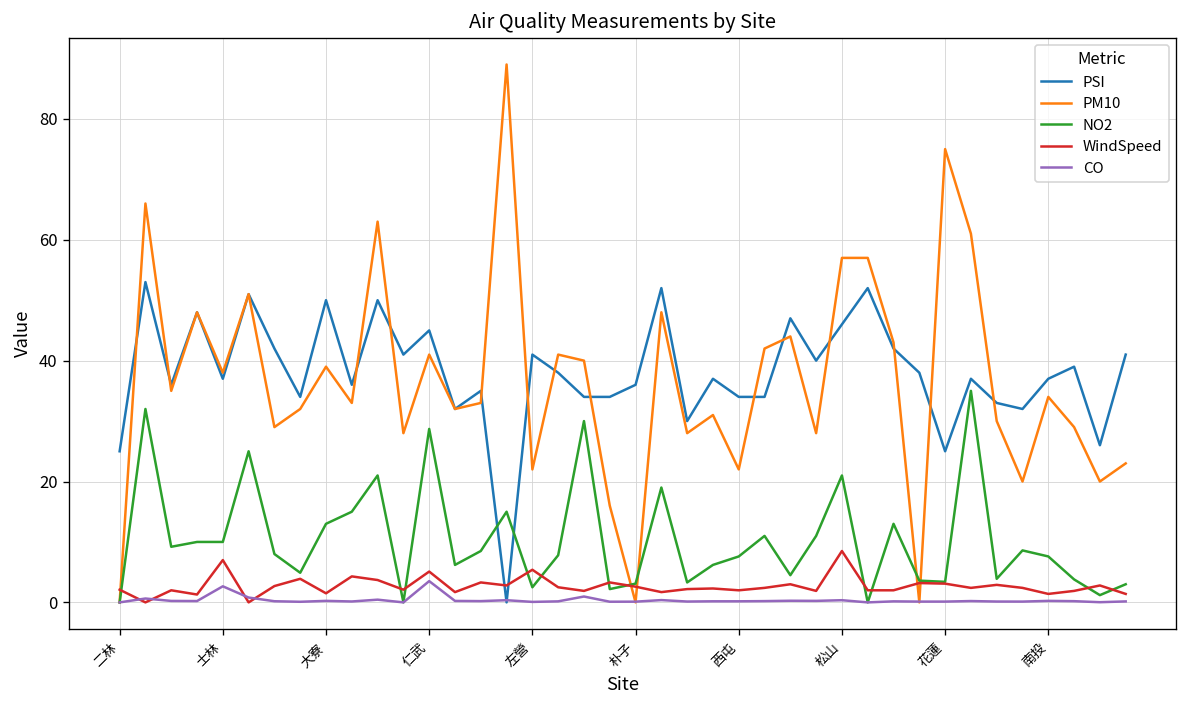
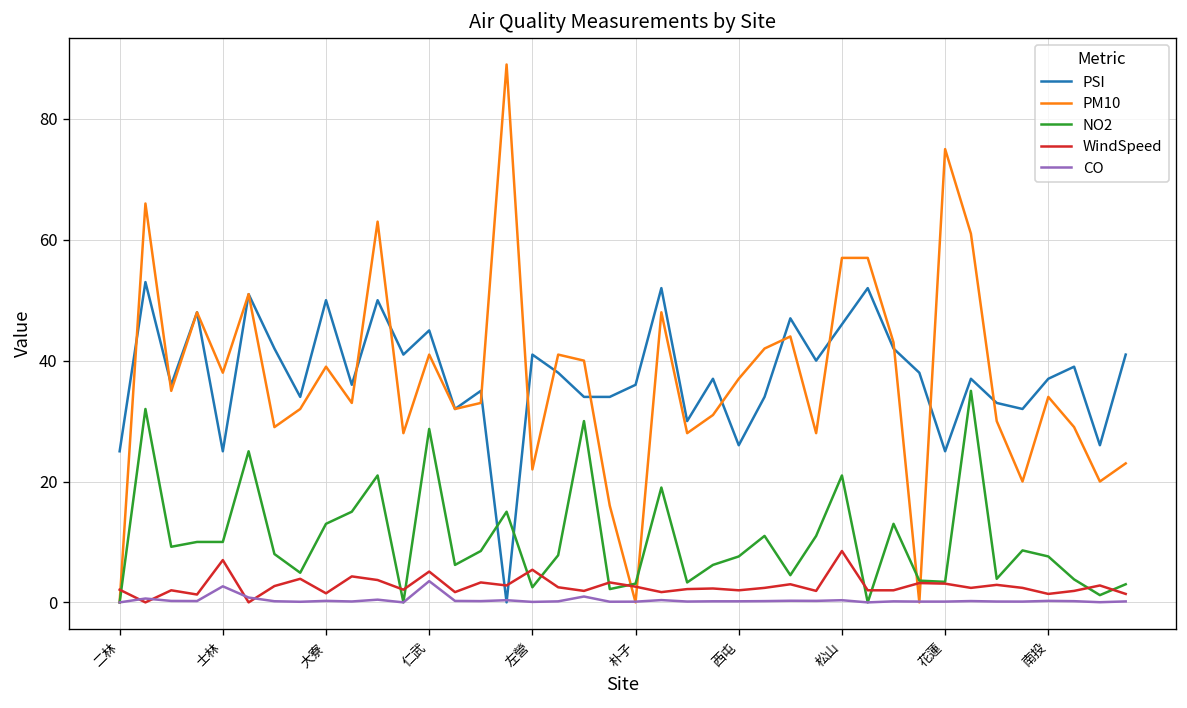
  {
    "PSI": {
      "二林": 25,
-     "士林": 37,
+     "士林": 25,
      "大寮": 50,
      "仁武": 45,
      "左營": 41,
      "朴子": 36,
-     "西屯": 34,
+     "西屯": 26,
      "松山": 46,
      "花蓮": 25,
      "南投": 37
    },
    "PM10": {
      "士林": 38,
      "大寮": 39,
      "仁武": 41,
      "左營": 22,
-     "西屯": 22,
+     "西屯": 37,
      "松山": 57,
      "花蓮": 75,
      "南投": 34
    },
    "NO2": {
      "士林": 10,
      "大寮": 13,
      "仁武": 29,
      "左營": 3,
      "西屯": 8,
      "松山": 21,
      "南投": 8
    },
    "WindSpeed": {
      "二林": 2,
      "士林": 7,
      "大寮": 2,
      "仁武": 5,
      "左營": 5,
      "西屯": 2,
      "松山": 9,
      "南投": 1
    },
    "CO": {
      "士林": 3,
      "大寮": 0,
      "仁武": 4,
      "左營": 0,
      "西屯": 0,
      "松山": 0,
      "花蓮": 0,
      "南投": 0
    }
  }
